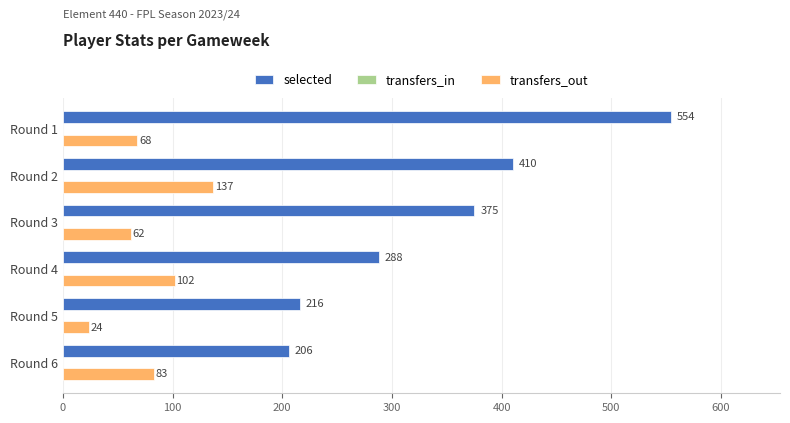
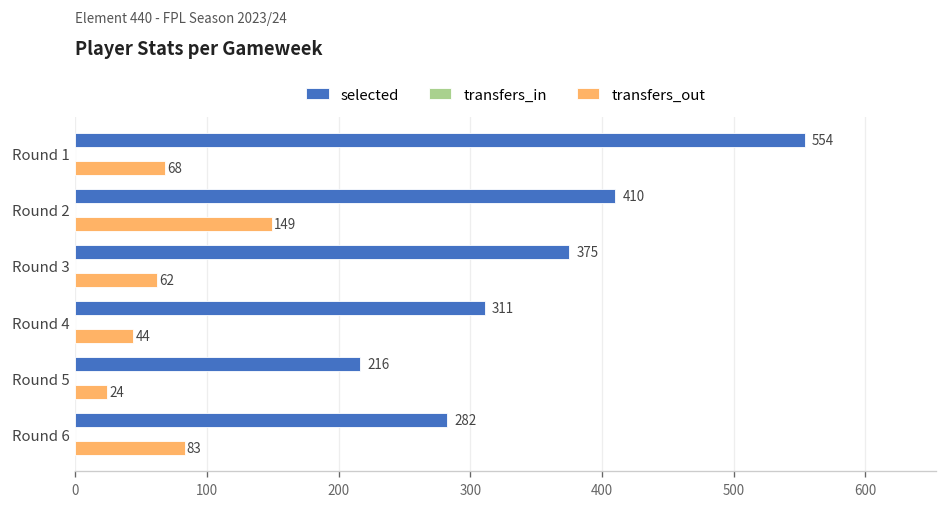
  {
    "selected": {
      "Round 1": 554,
      "Round 2": 410,
      "Round 3": 375,
-     "Round 4": 288,
+     "Round 4": 311,
      "Round 5": 216,
-     "Round 6": 206
+     "Round 6": 282
    },
    "transfers_in": {
      "Round 1": 0,
      "Round 2": 0,
      "Round 3": 0,
      "Round 4": 0,
      "Round 5": 0,
      "Round 6": 0
    },
    "transfers_out": {
      "Round 1": 68,
-     "Round 2": 137,
+     "Round 2": 149,
      "Round 3": 62,
-     "Round 4": 102,
+     "Round 4": 44,
      "Round 5": 24,
      "Round 6": 83
    }
  }
